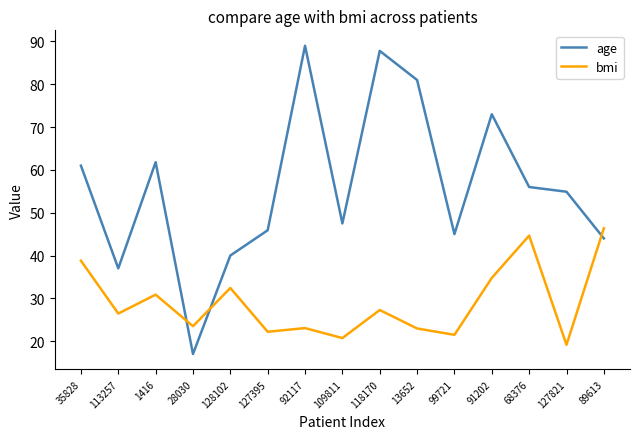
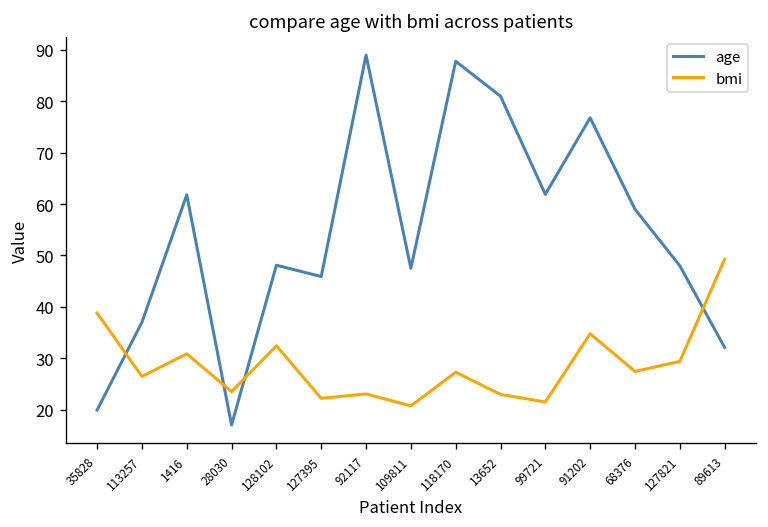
  {
    "age": {
-     "35828": 61,
+     "35828": 20,
      "113257": 37,
      "1416": 62,
      "28030": 17,
-     "128102": 40,
+     "128102": 48,
      "127395": 46,
      "92117": 89,
      "109811": 48,
      "118170": 88,
      "13652": 81,
-     "99721": 45,
-     "91202": 73,
-     "68376": 56,
-     "127821": 55,
-     "89613": 44
+     "99721": 62,
+     "91202": 77,
+     "68376": 59,
+     "127821": 48,
+     "89613": 32
    },
    "bmi": {
      "35828": 39,
      "113257": 26,
      "1416": 31,
      "28030": 23,
      "128102": 32,
      "127395": 22,
      "92117": 23,
      "109811": 21,
      "118170": 27,
      "13652": 23,
      "99721": 21,
      "91202": 35,
-     "68376": 45,
-     "127821": 19,
-     "89613": 46
+     "68376": 27,
+     "127821": 29,
+     "89613": 49
    }
  }
